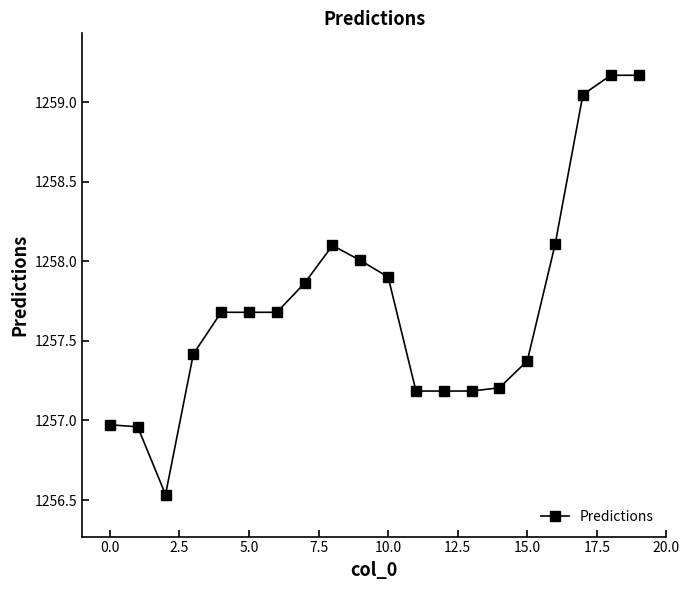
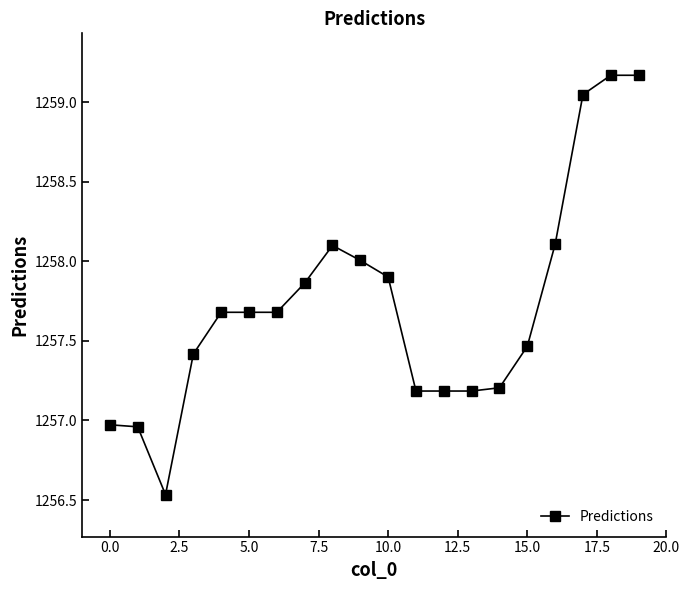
  {
    "0.0": 1256.97,
    "5.0": 1257.68,
    "10.0": 1257.90,
-   "15.0": 1257.38
+   "15.0": 1257.47
  }
